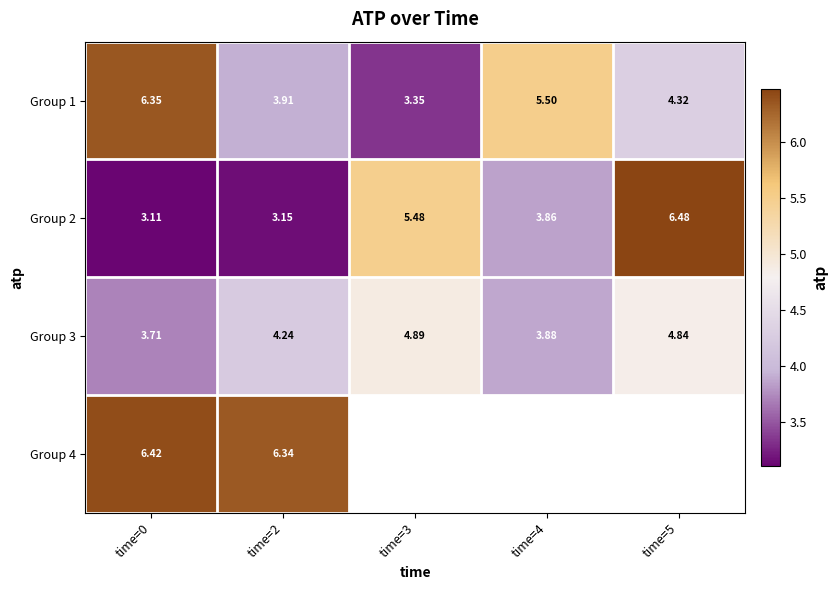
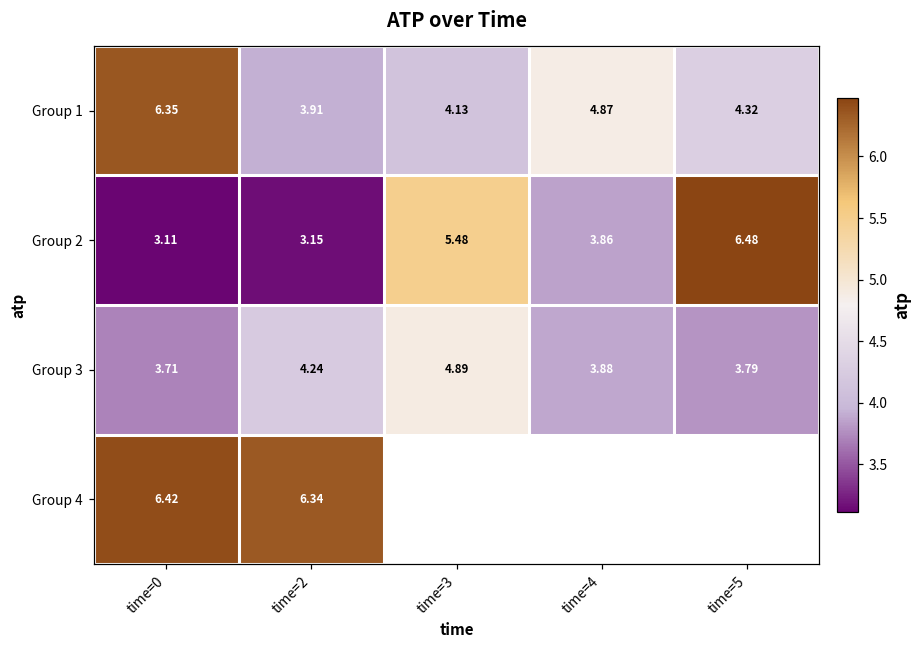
  {
    "Group 1": {
      "time=0": 6.35,
      "time=2": 3.91,
-     "time=3": 3.35,
-     "time=4": 5.50,
+     "time=3": 4.13,
+     "time=4": 4.87,
      "time=5": 4.32
    },
    "Group 2": {
      "time=0": 3.11,
      "time=2": 3.15,
      "time=3": 5.48,
      "time=4": 3.86,
      "time=5": 6.48
    },
    "Group 3": {
      "time=0": 3.71,
      "time=2": 4.24,
      "time=3": 4.89,
      "time=4": 3.88,
-     "time=5": 4.84
+     "time=5": 3.79
    },
    "Group 4": {
      "time=0": 6.42,
      "time=2": 6.34
    }
  }
